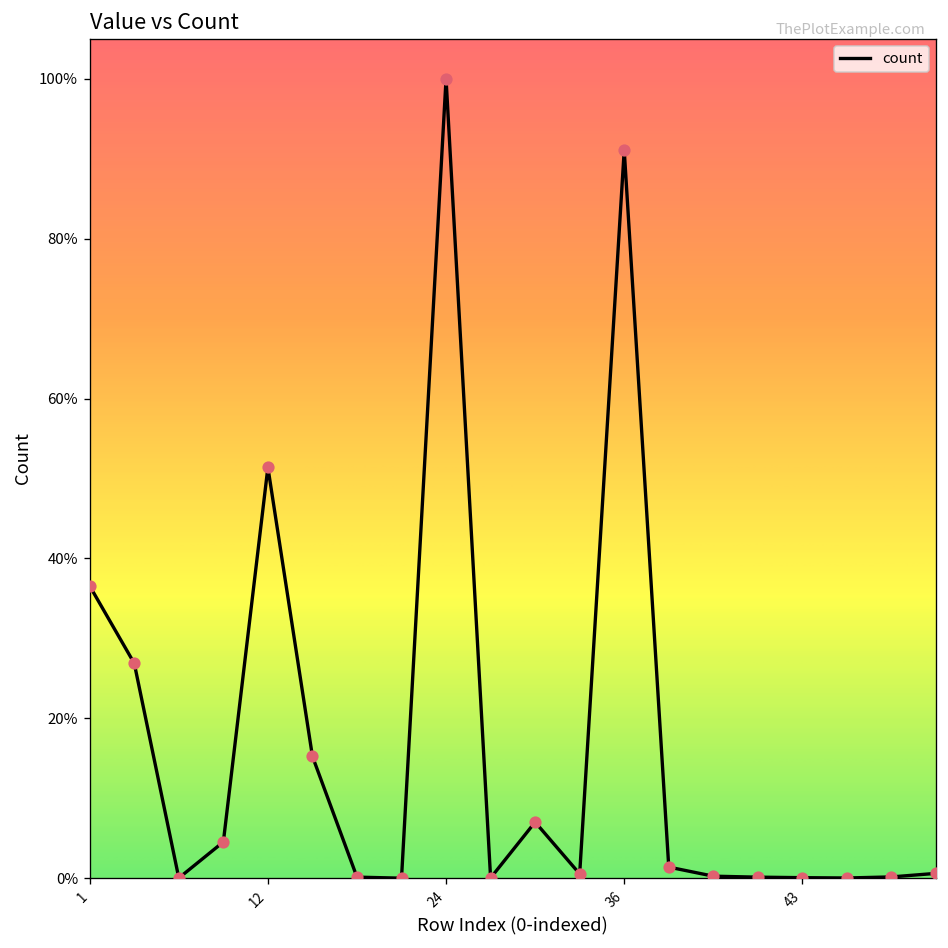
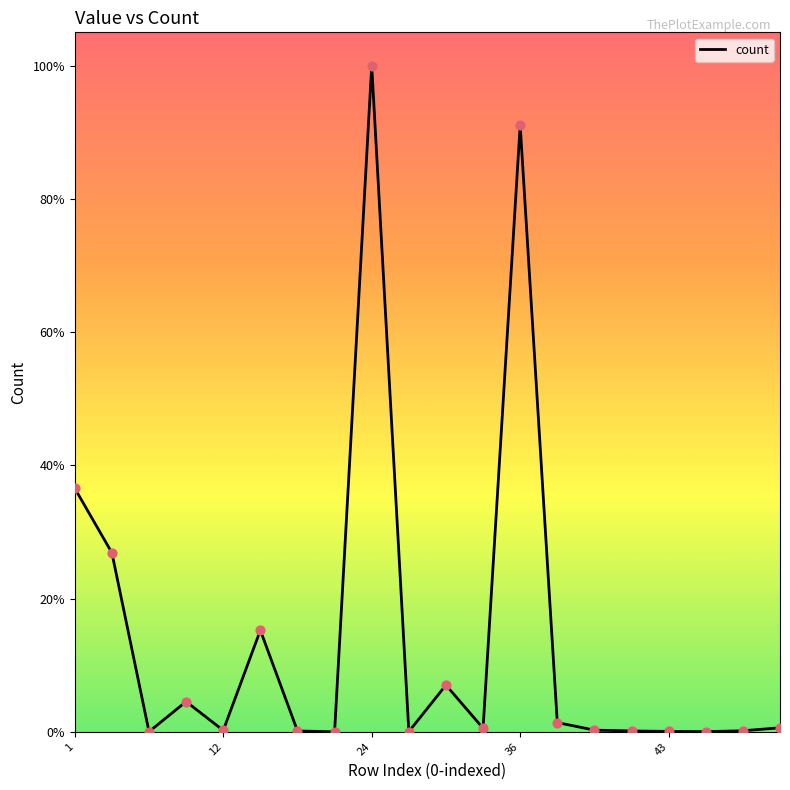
  {
    "1": "37%",
-   "12": "51%",
+   "12": "0%",
    "24": "100%",
    "36": "91%",
    "43": "0%"
  }
